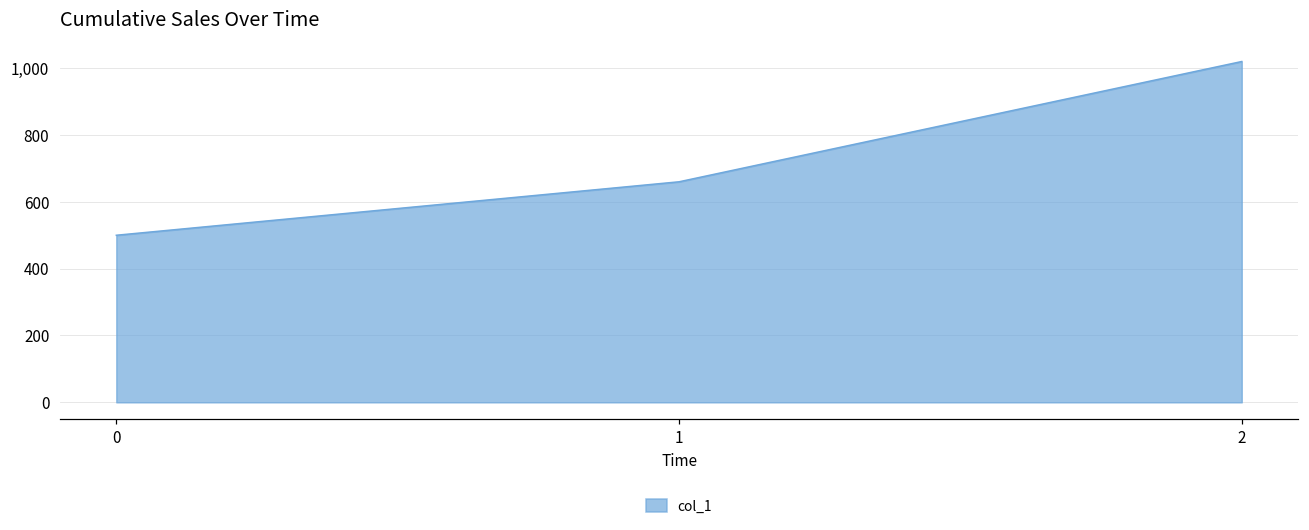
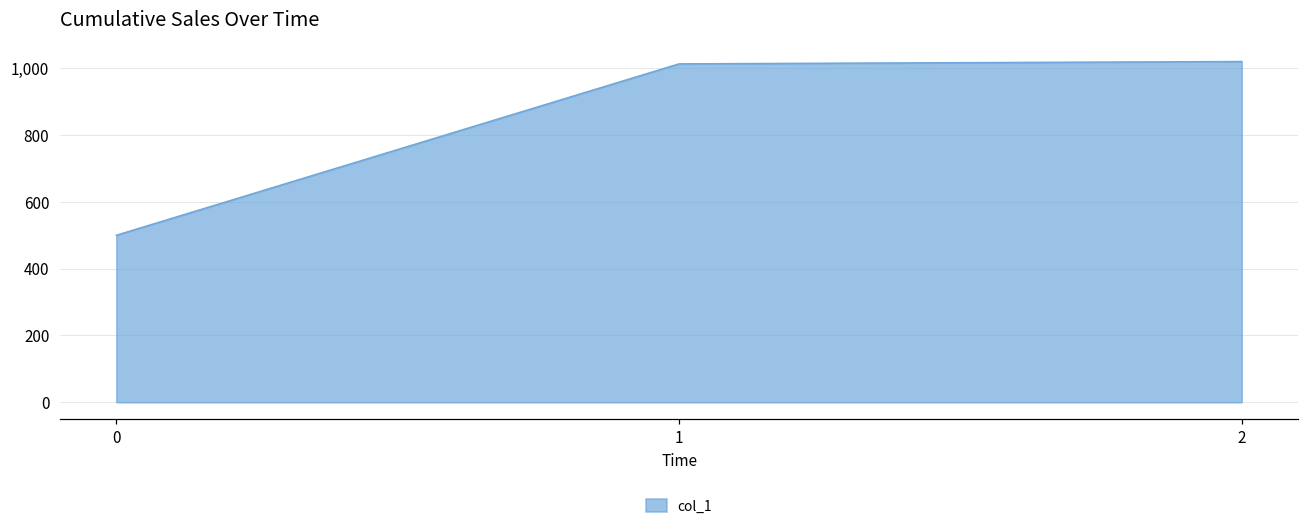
  {
    "0": "500",
-   "1": "660",
+   "1": "1,010",
    "2": "1,020"
  }
